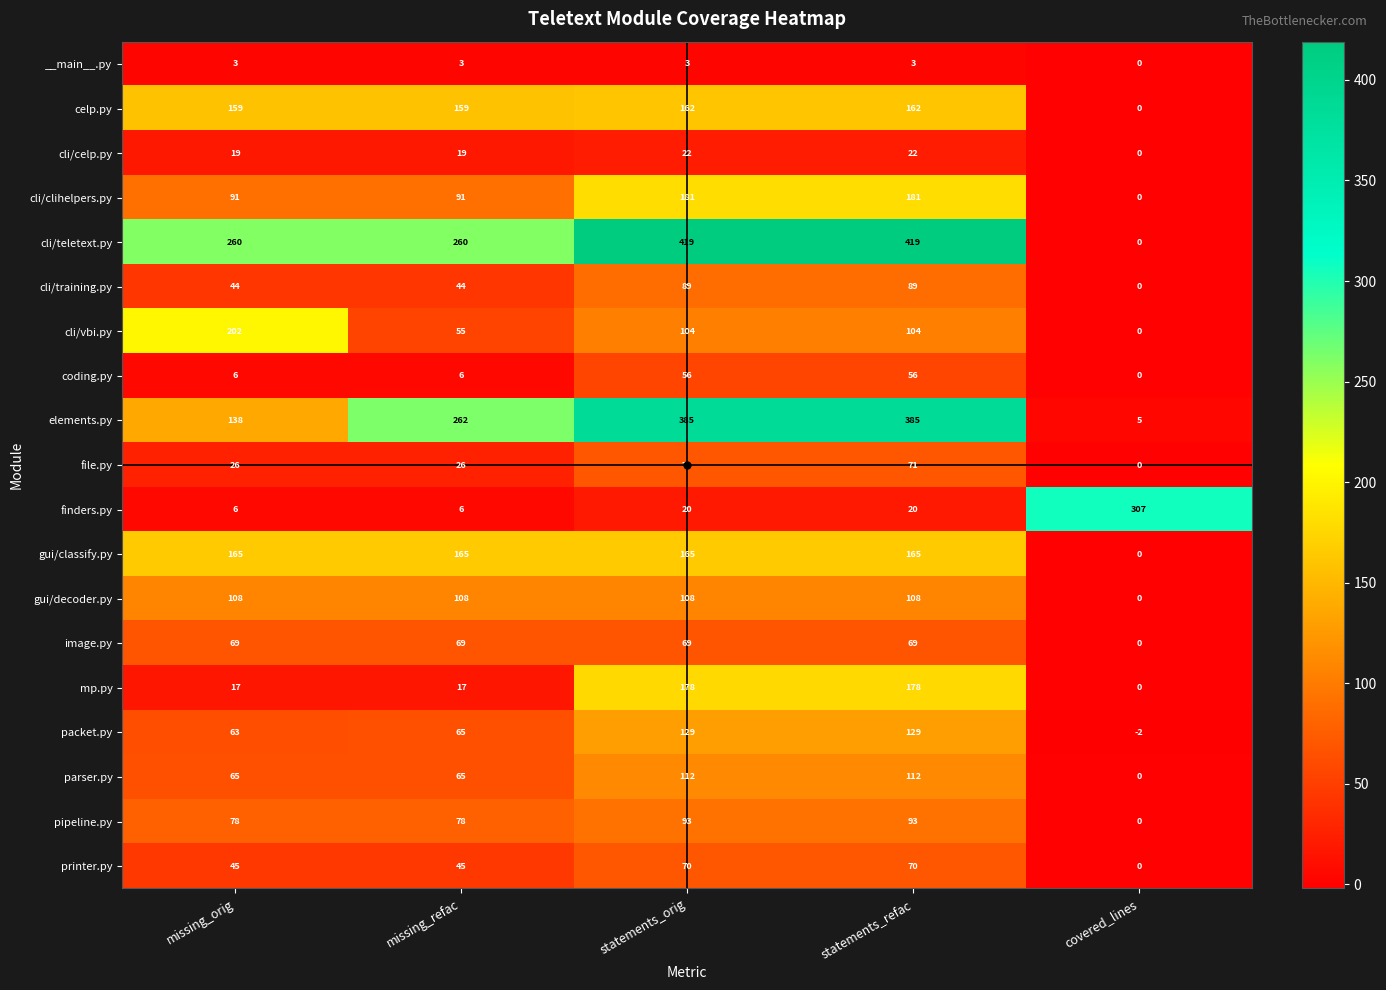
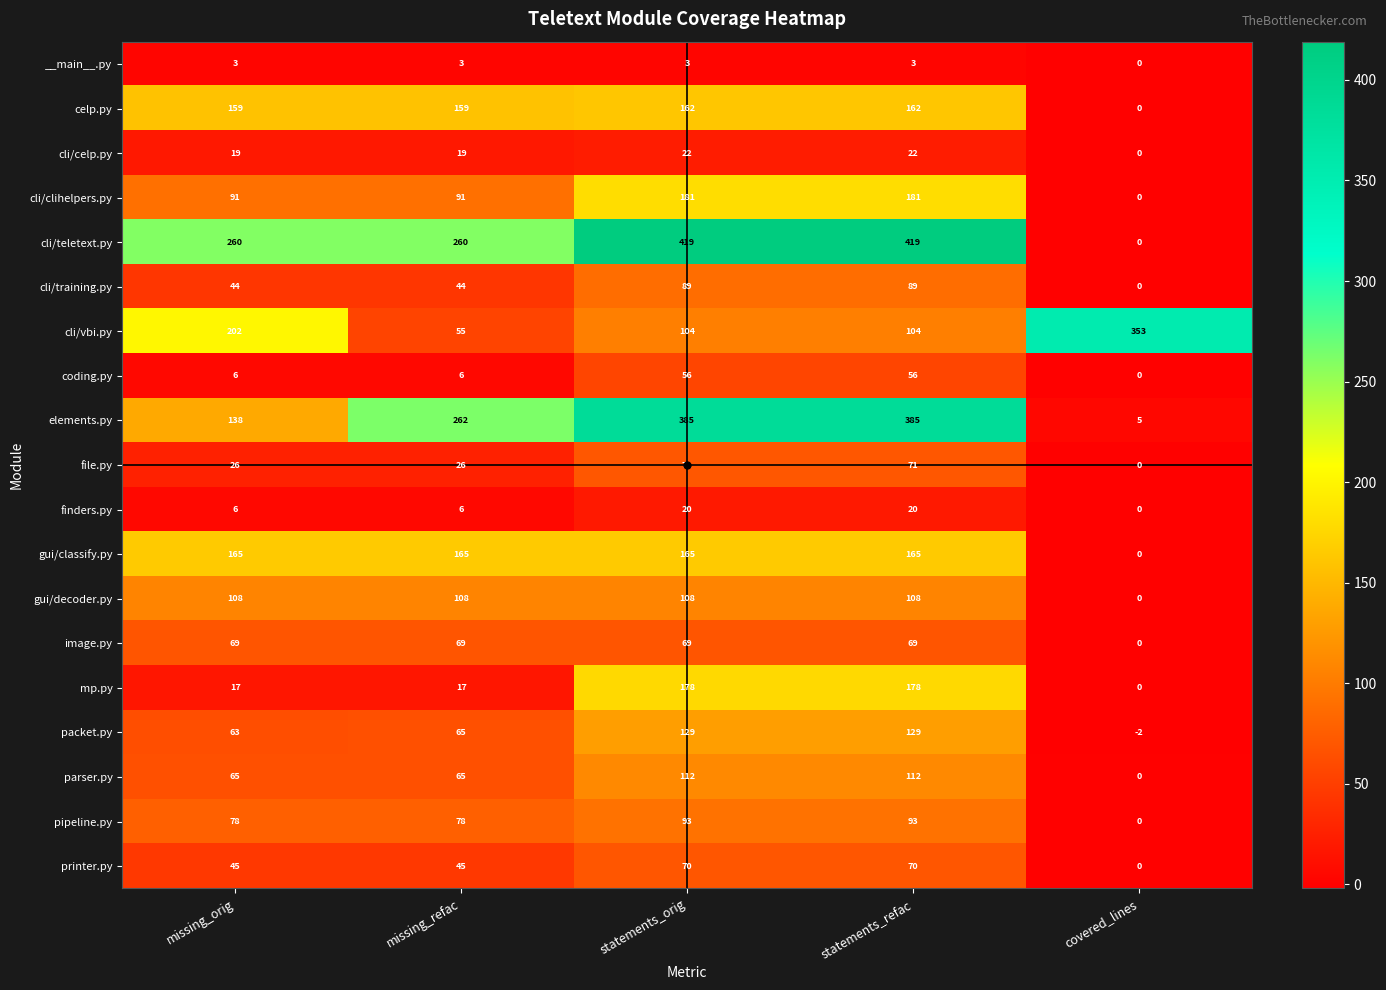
  {
    "__main__.py": {
      "missing_orig": 3,
      "missing_refac": 3,
      "statements_orig": 3,
      "statements_refac": 3,
      "covered_lines": 0
    },
    "celp.py": {
      "missing_orig": 159,
      "missing_refac": 159,
      "statements_orig": 162,
      "statements_refac": 162,
      "covered_lines": 0
    },
    "cli/celp.py": {
      "missing_orig": 19,
      "missing_refac": 19,
      "statements_orig": 22,
      "statements_refac": 22,
      "covered_lines": 0
    },
    "cli/clihelpers.py": {
      "missing_orig": 91,
      "missing_refac": 91,
      "statements_orig": 181,
      "statements_refac": 181,
      "covered_lines": 0
    },
    "cli/teletext.py": {
      "missing_orig": 260,
      "missing_refac": 260,
      "statements_orig": 419,
      "statements_refac": 419,
      "covered_lines": 0
    },
    "cli/training.py": {
      "missing_orig": 44,
      "missing_refac": 44,
      "statements_orig": 89,
      "statements_refac": 89,
      "covered_lines": 0
    },
    "cli/vbi.py": {
      "missing_orig": 202,
      "missing_refac": 55,
      "statements_orig": 104,
      "statements_refac": 104,
-     "covered_lines": 0
+     "covered_lines": 353
    },
    "coding.py": {
      "missing_orig": 6,
      "missing_refac": 6,
      "statements_orig": 56,
      "statements_refac": 56,
      "covered_lines": 0
    },
    "elements.py": {
      "missing_orig": 138,
      "missing_refac": 262,
      "statements_orig": 385,
      "statements_refac": 385,
      "covered_lines": 5
    },
    "file.py": {
      "missing_orig": 26,
      "missing_refac": 26,
      "statements_refac": 71,
      "covered_lines": 0
    },
    "finders.py": {
      "missing_orig": 6,
      "missing_refac": 6,
      "statements_orig": 20,
      "statements_refac": 20,
-     "covered_lines": 307
+     "covered_lines": 0
    },
    "gui/classify.py": {
      "missing_orig": 165,
      "missing_refac": 165,
      "statements_orig": 165,
      "statements_refac": 165,
      "covered_lines": 0
    },
    "gui/decoder.py": {
      "missing_orig": 108,
      "missing_refac": 108,
      "statements_orig": 108,
      "statements_refac": 108,
      "covered_lines": 0
    },
    "image.py": {
      "missing_orig": 69,
      "missing_refac": 69,
      "statements_orig": 69,
      "statements_refac": 69,
      "covered_lines": 0
    },
    "mp.py": {
      "missing_orig": 17,
      "missing_refac": 17,
      "statements_orig": 178,
      "statements_refac": 178,
      "covered_lines": 0
    },
    "packet.py": {
      "missing_orig": 63,
      "missing_refac": 65,
      "statements_orig": 129,
      "statements_refac": 129,
      "covered_lines": -2
    },
    "parser.py": {
      "missing_orig": 65,
      "missing_refac": 65,
      "statements_orig": 112,
      "statements_refac": 112,
      "covered_lines": 0
    },
    "pipeline.py": {
      "missing_orig": 78,
      "missing_refac": 78,
      "statements_orig": 93,
      "statements_refac": 93,
      "covered_lines": 0
    },
    "printer.py": {
      "missing_orig": 45,
      "missing_refac": 45,
      "statements_orig": 70,
      "statements_refac": 70,
      "covered_lines": 0
    }
  }
